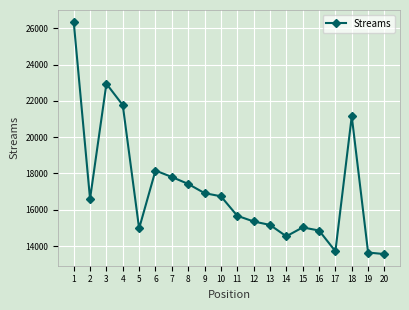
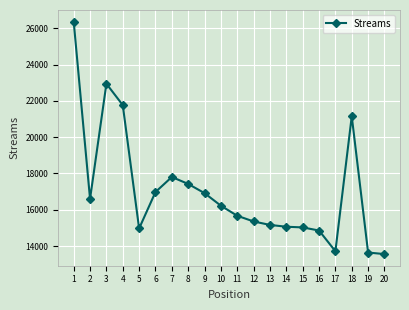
  {
    "1": 26400,
    "2": 16600,
    "3": 22900,
    "4": 21800,
    "5": 15000,
-   "6": 18200,
+   "6": 17000,
    "7": 17800,
    "8": 17400,
    "9": 16900,
-   "10": 16700,
+   "10": 16200,
    "11": 15700,
    "12": 15400,
    "13": 15200,
-   "14": 14500,
+   "14": 15100,
    "15": 15000,
    "16": 14900,
    "17": 13700,
    "18": 21200,
    "19": 13600,
    "20": 13600
  }
